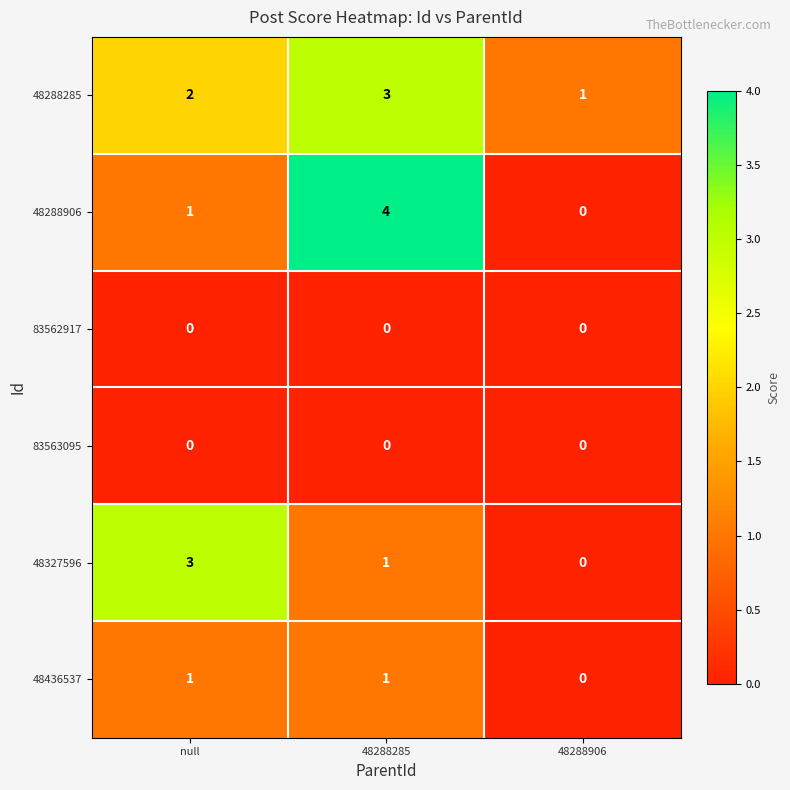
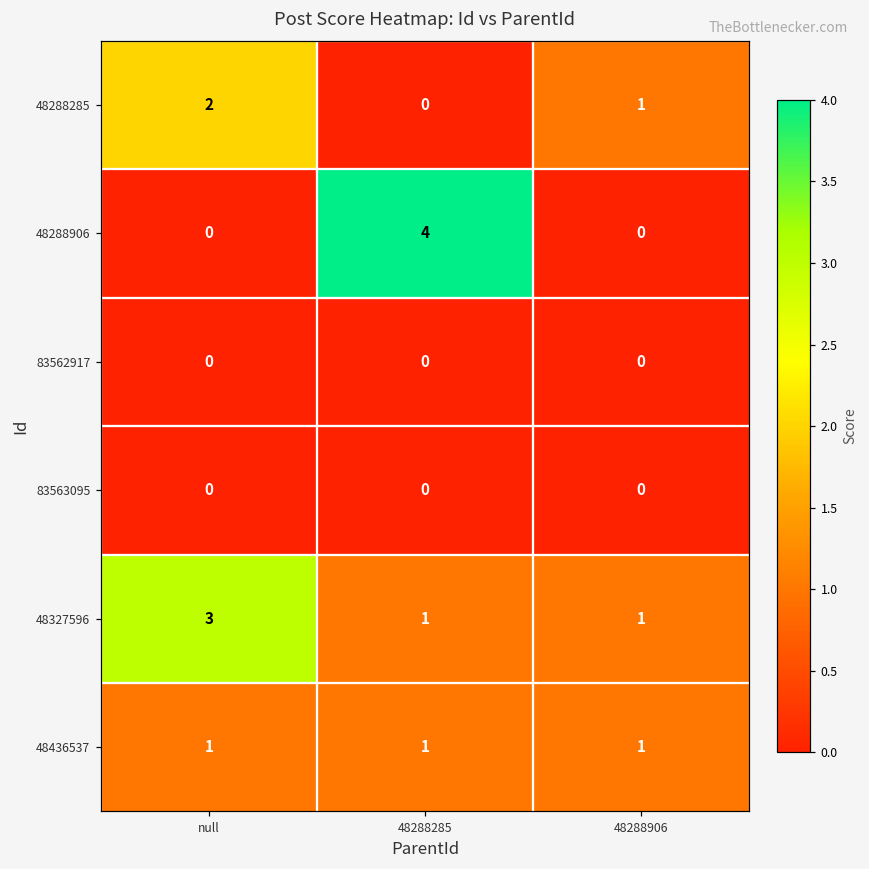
  {
    "48288285": {
      "null": 2,
-     "48288285": 3,
+     "48288285": 0,
      "48288906": 1
    },
    "48288906": {
-     "null": 1,
+     "null": 0,
      "48288285": 4,
      "48288906": 0
    },
    "83562917": {
      "null": 0,
      "48288285": 0,
      "48288906": 0
    },
    "83563095": {
      "null": 0,
      "48288285": 0,
      "48288906": 0
    },
    "48327596": {
      "null": 3,
      "48288285": 1,
-     "48288906": 0
+     "48288906": 1
    },
    "48436537": {
      "null": 1,
      "48288285": 1,
-     "48288906": 0
+     "48288906": 1
    }
  }
